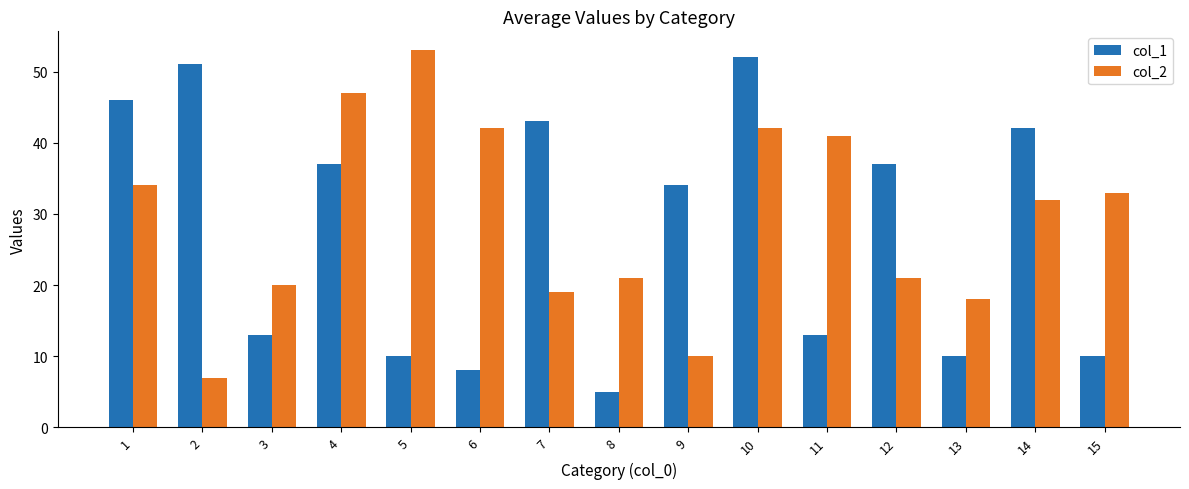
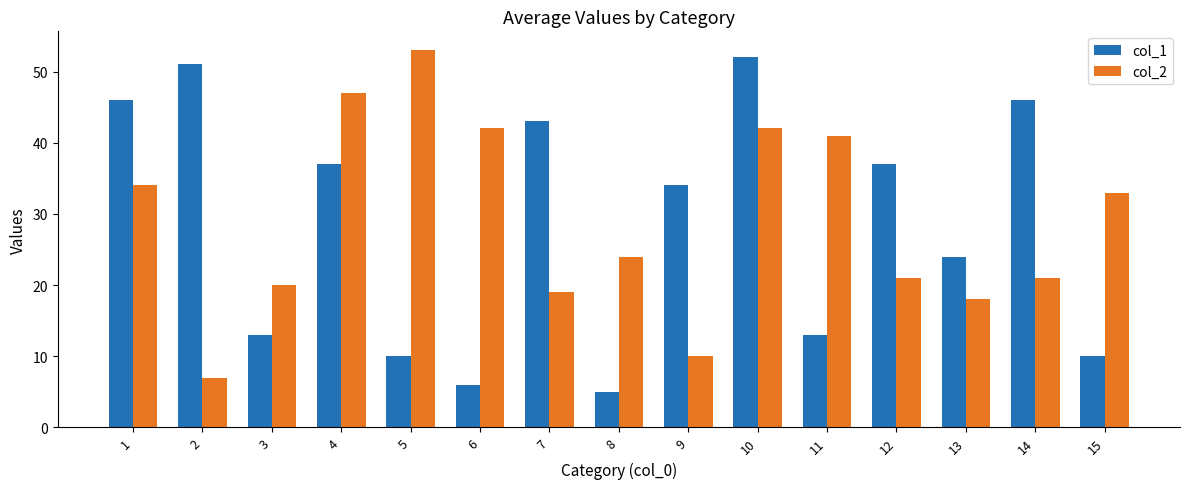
  {
    "col_1": {
      "1": 46,
      "2": 51,
      "3": 13,
      "4": 37,
      "5": 10,
-     "6": 8,
+     "6": 6,
      "7": 43,
      "8": 5,
      "9": 34,
      "10": 52,
      "11": 13,
      "12": 37,
-     "13": 10,
-     "14": 42,
+     "13": 24,
+     "14": 46,
      "15": 10
    },
    "col_2": {
      "1": 34,
      "2": 7,
      "3": 20,
      "4": 47,
      "5": 53,
      "6": 42,
      "7": 19,
-     "8": 21,
+     "8": 24,
      "9": 10,
      "10": 42,
      "11": 41,
      "12": 21,
      "13": 18,
-     "14": 32,
+     "14": 21,
      "15": 33
    }
  }
